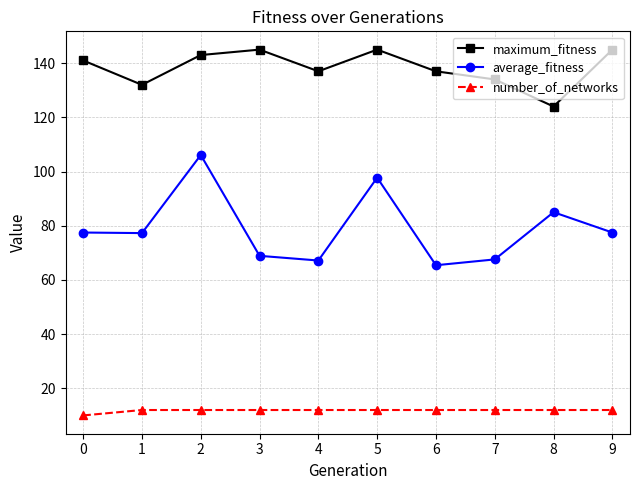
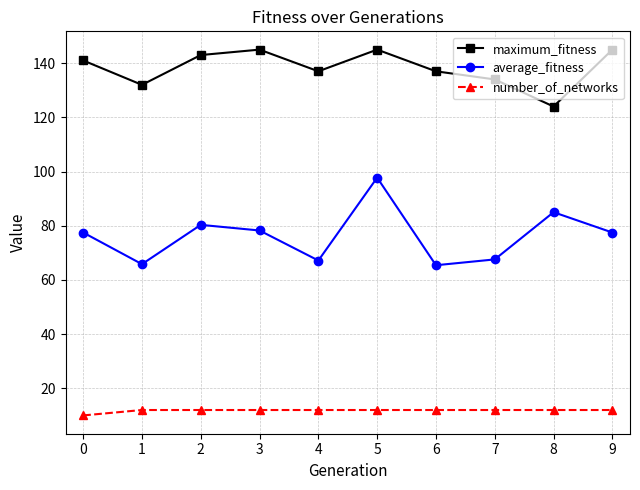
  {
    "maximum_fitness": {
      "0": 141,
      "1": 132,
      "2": 143,
      "3": 145,
      "4": 137,
      "5": 145,
      "6": 137,
      "8": 124
    },
    "average_fitness": {
      "0": 78,
-     "1": 77,
-     "2": 106,
-     "3": 69,
+     "1": 66,
+     "2": 80,
+     "3": 78,
      "4": 67,
      "5": 98,
      "6": 65,
      "7": 68,
      "8": 85,
      "9": 78
    },
    "number_of_networks": {
      "0": 10,
      "1": 12,
      "2": 12,
      "3": 12,
      "4": 12,
      "5": 12,
      "6": 12,
      "7": 12,
      "8": 12,
      "9": 12
    }
  }
